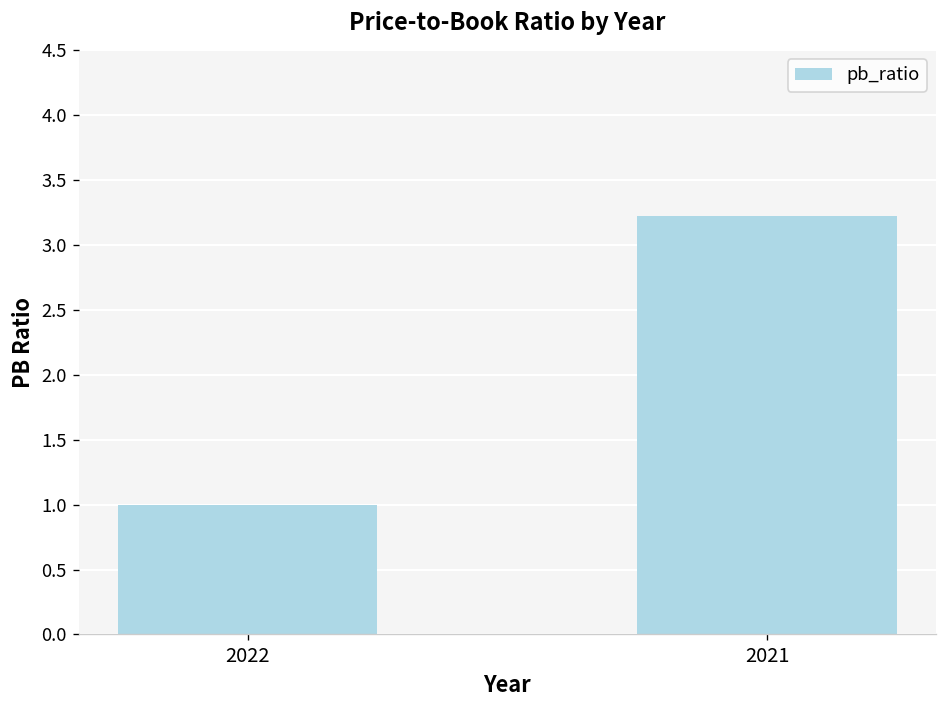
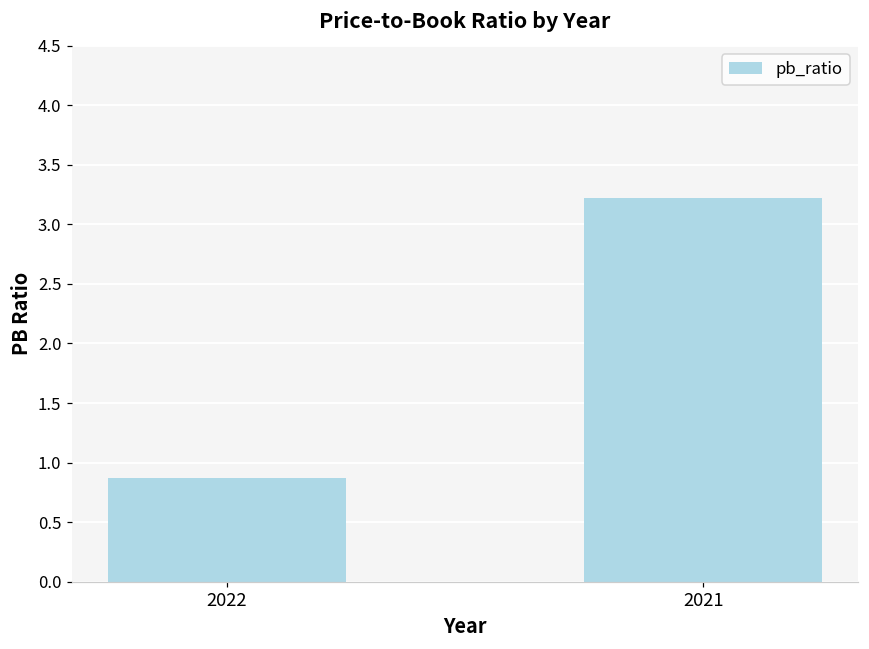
  {
-   "2022": 1.00,
+   "2022": 0.87,
    "2021": 3.22
  }
